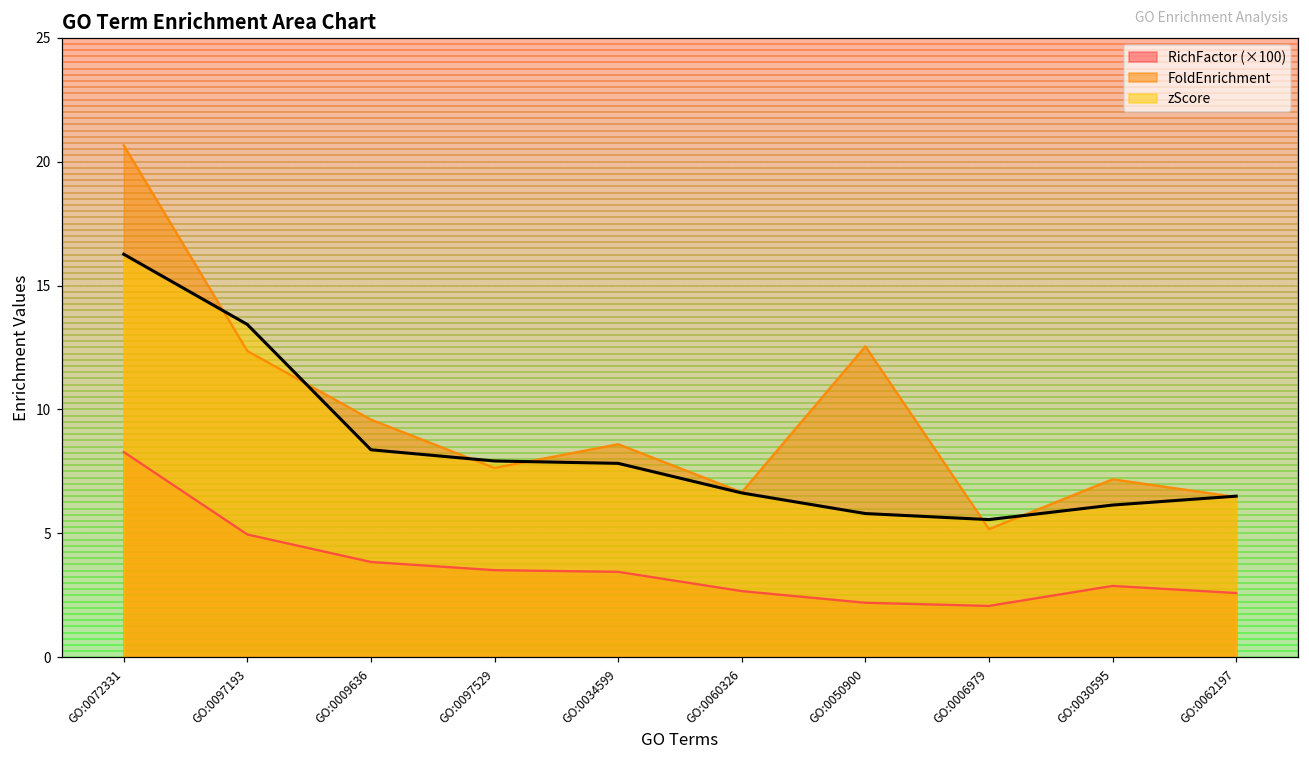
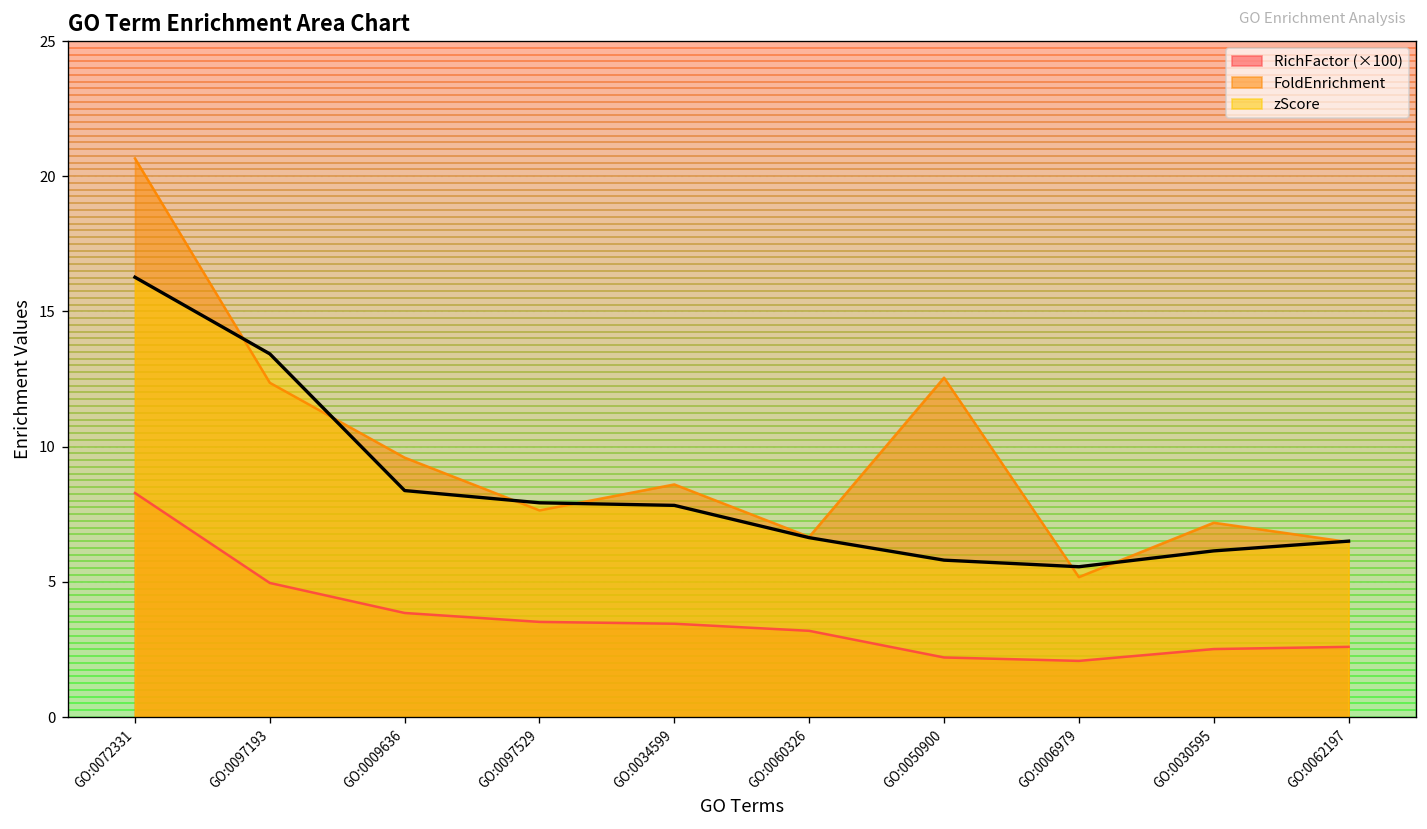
  {
    "RichFactor (×100)": {
      "GO:0072331": 8.3,
      "GO:0097193": 5.0,
      "GO:0009636": 3.8,
      "GO:0097529": 3.5,
      "GO:0034599": 3.4,
-     "GO:0060326": 2.7,
+     "GO:0060326": 3.2,
      "GO:0050900": 2.2,
      "GO:0006979": 2.1,
-     "GO:0030595": 2.9,
+     "GO:0030595": 2.5,
      "GO:0062197": 2.6
    }
  }
